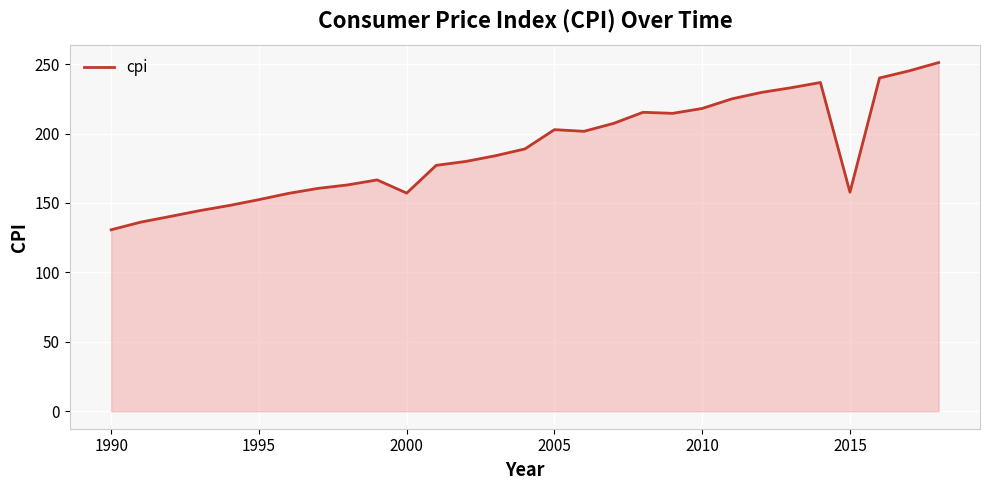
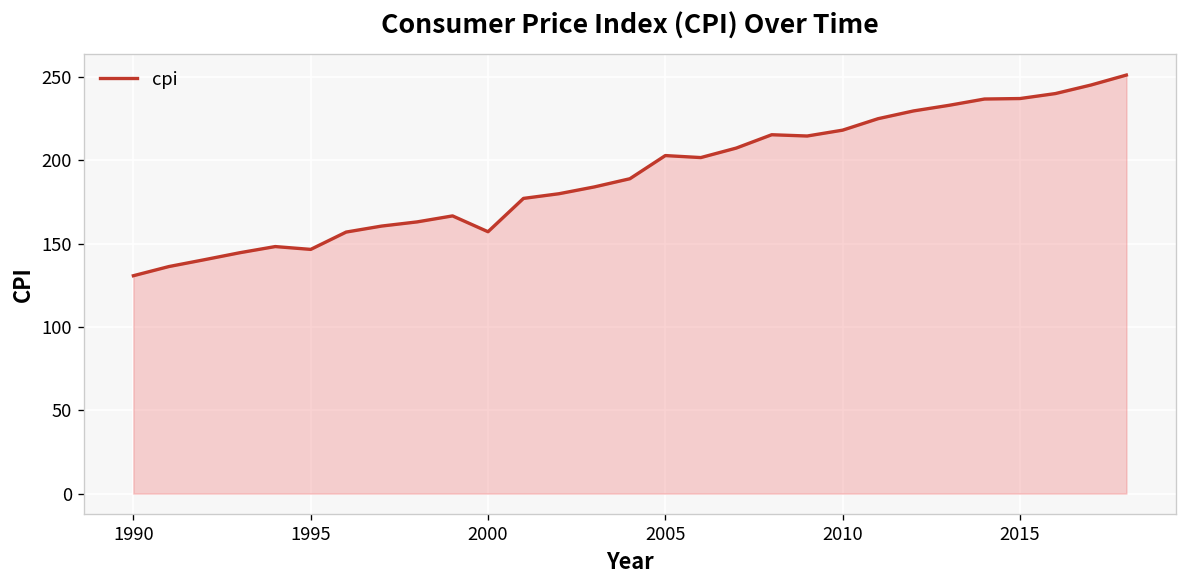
  {
    "1990": 131,
-   "1995": 152,
+   "1995": 147,
    "2000": 157,
    "2005": 203,
    "2010": 218,
-   "2015": 158
+   "2015": 237
  }
